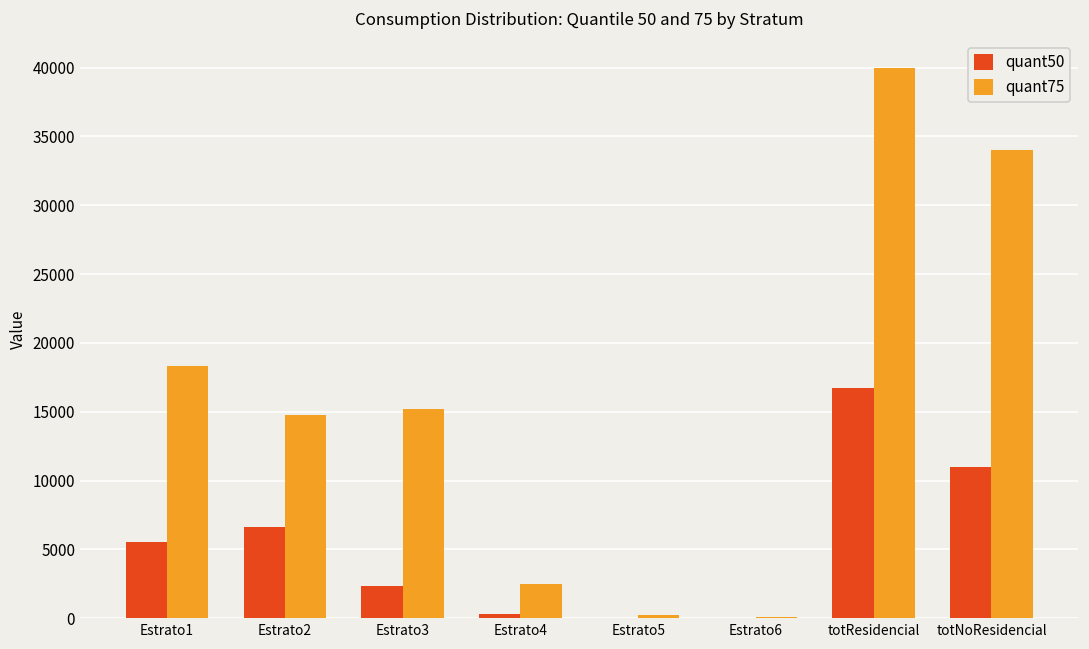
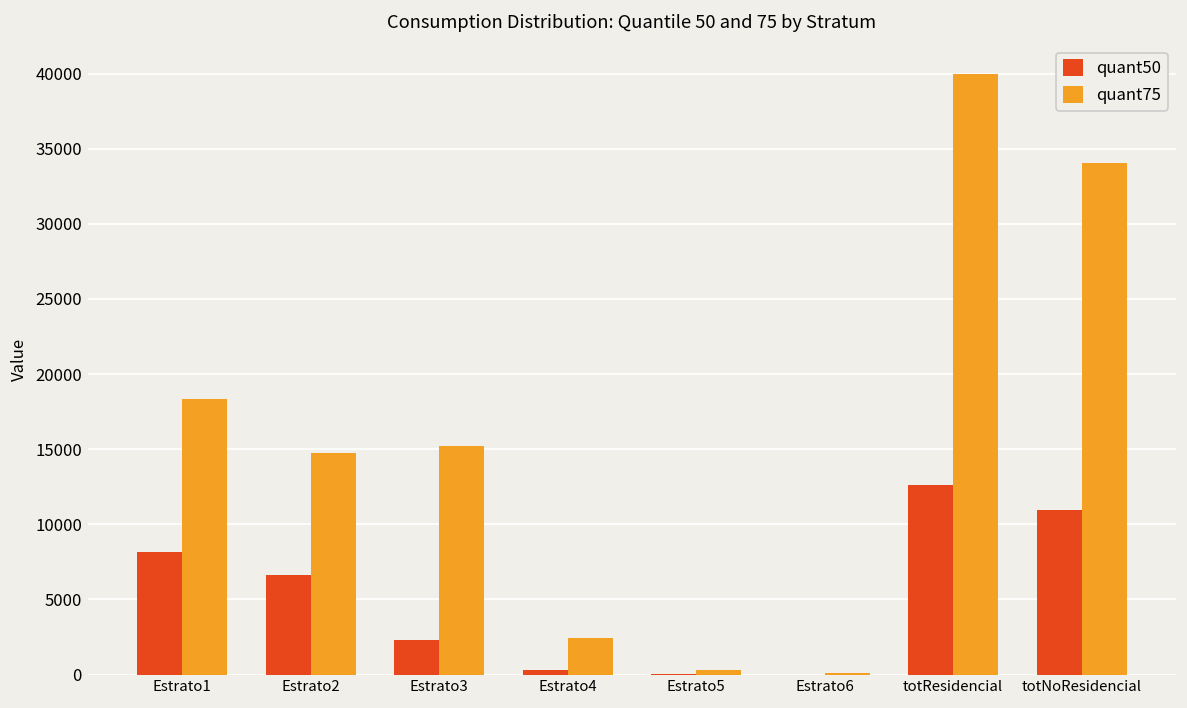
  {
    "quant50": {
-     "Estrato1": 5600,
+     "Estrato1": 8200,
      "Estrato2": 6600,
      "Estrato3": 2300,
      "Estrato4": 300,
-     "totResidencial": 16700,
+     "totResidencial": 12600,
      "totNoResidencial": 11000
    },
    "quant75": {
      "Estrato1": 18300,
      "Estrato2": 14700,
      "Estrato3": 15200,
      "Estrato4": 2500,
      "Estrato5": 300,
      "totResidencial": 40000,
      "totNoResidencial": 34000
    }
  }
